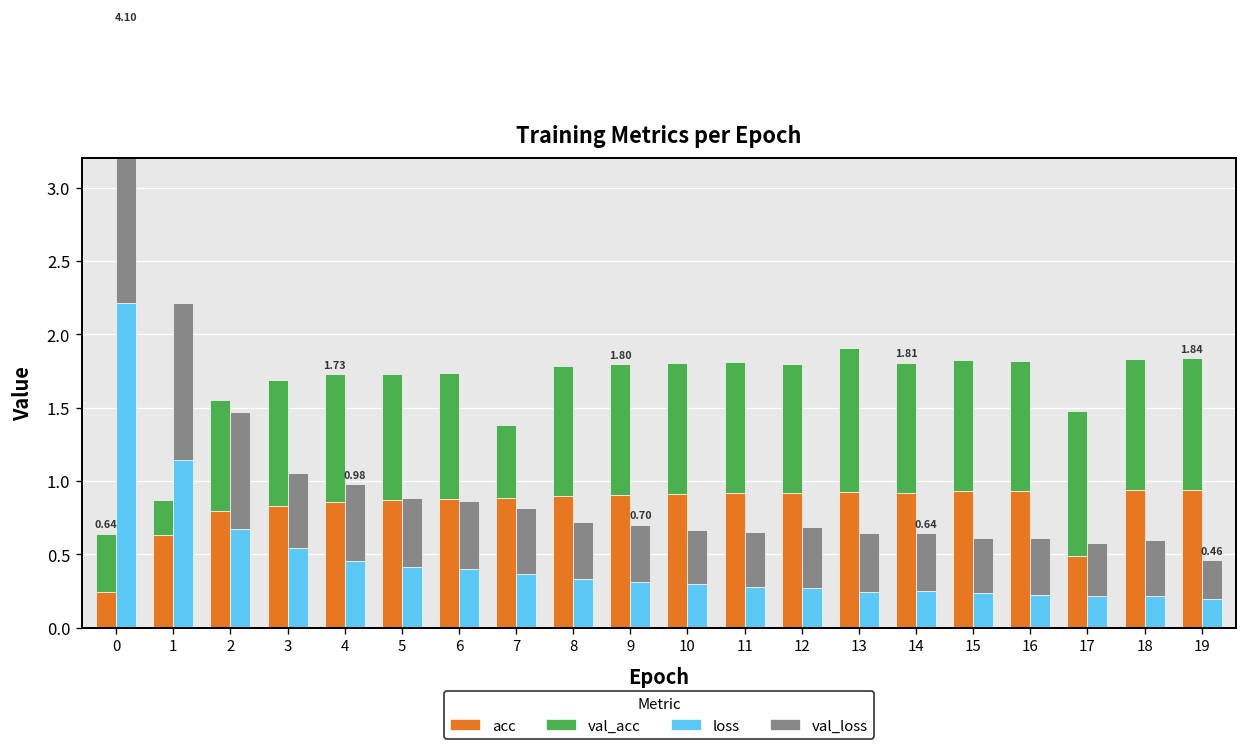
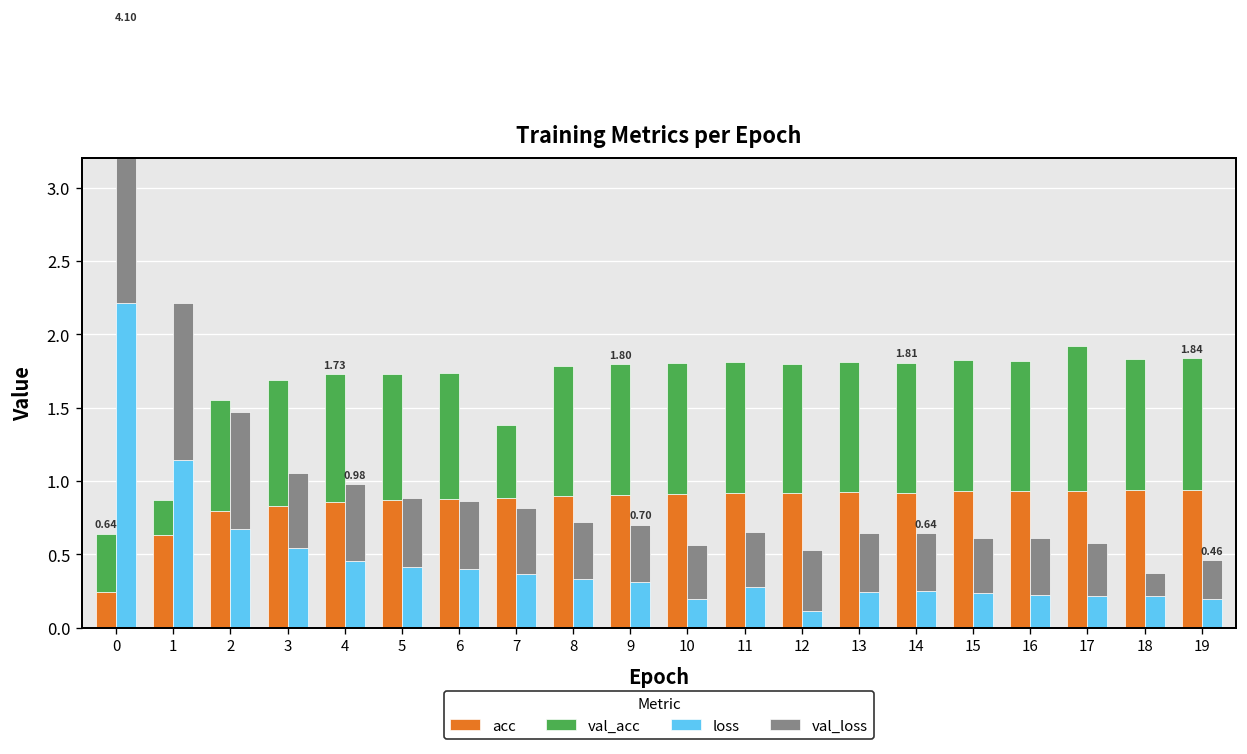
  {
    "acc": {
      "0": 0.24,
      "1": 0.63,
      "2": 0.80,
      "3": 0.83,
      "4": 0.86,
      "5": 0.87,
      "6": 0.88,
      "7": 0.89,
      "8": 0.90,
      "9": 0.91,
      "10": 0.91,
      "11": 0.92,
      "12": 0.92,
      "13": 0.92,
      "14": 0.92,
      "15": 0.93,
      "16": 0.93,
-     "17": 0.49,
+     "17": 0.93,
      "18": 0.94,
      "19": 0.94
    },
    "val_acc": {
      "1": 0.24,
      "2": 0.76,
      "3": 0.85,
      "5": 0.86,
      "6": 0.86,
      "7": 0.50,
      "8": 0.89,
      "10": 0.89,
      "11": 0.89,
      "12": 0.88,
-     "13": 0.98,
+     "13": 0.89,
      "15": 0.90,
      "16": 0.89,
      "17": 0.99,
      "18": 0.90
    },
    "loss": {
      "0": 2.21,
      "1": 1.15,
      "2": 0.67,
      "3": 0.55,
      "4": 0.46,
      "5": 0.41,
      "6": 0.40,
      "7": 0.37,
      "8": 0.33,
      "9": 0.31,
-     "10": 0.30,
+     "10": 0.19,
      "11": 0.28,
-     "12": 0.27,
+     "12": 0.11,
      "13": 0.24,
      "14": 0.25,
      "15": 0.24,
      "16": 0.22,
      "17": 0.22,
      "18": 0.21,
      "19": 0.20
    },
    "val_loss": {
      "1": 1.07,
      "2": 0.80,
      "3": 0.51,
      "5": 0.47,
      "6": 0.47,
      "7": 0.44,
      "8": 0.39,
      "10": 0.37,
      "11": 0.37,
      "12": 0.42,
      "13": 0.40,
      "15": 0.38,
      "16": 0.39,
      "17": 0.36,
-     "18": 0.38
+     "18": 0.16
    }
  }
